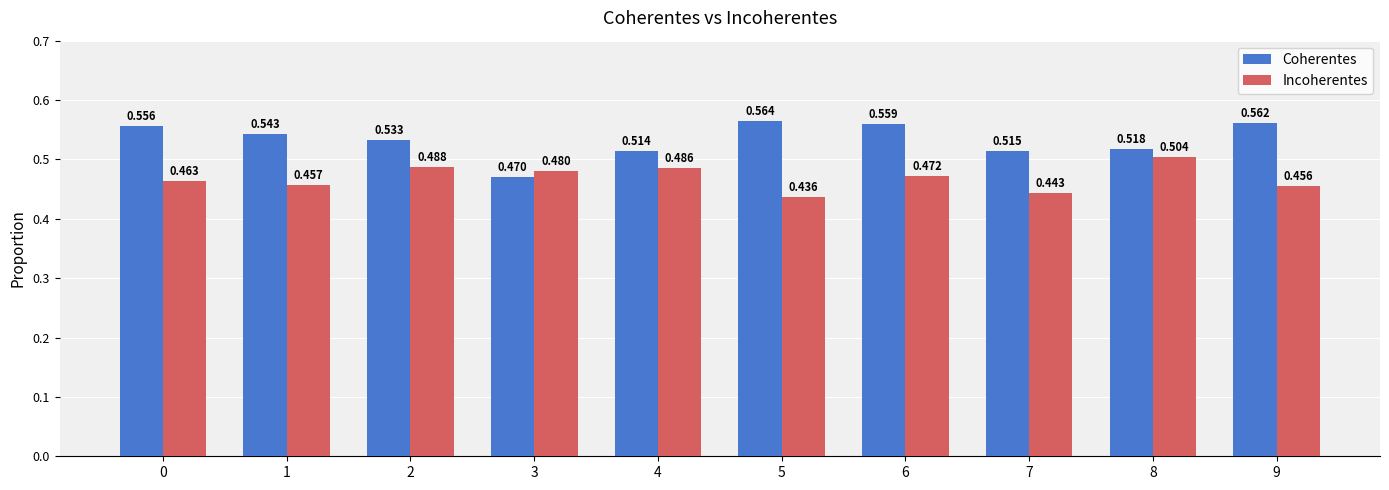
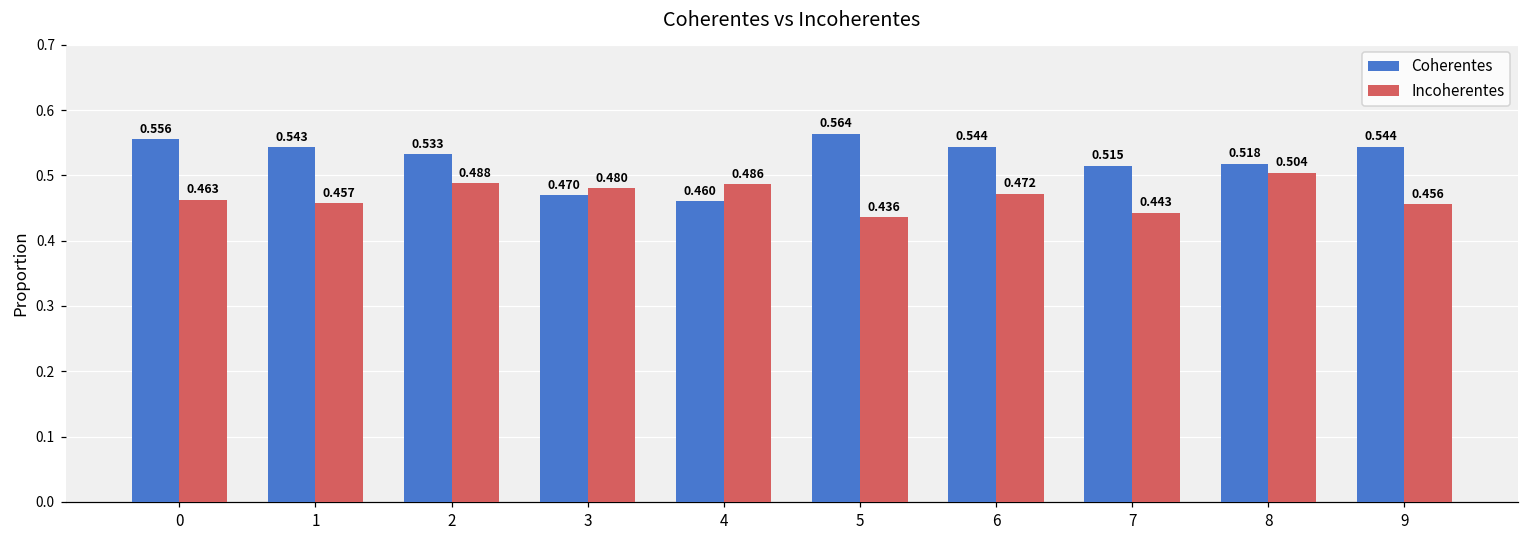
  {
    "Coherentes": {
      "0": 0.556,
      "1": 0.543,
      "2": 0.533,
      "3": 0.470,
-     "4": 0.514,
+     "4": 0.460,
      "5": 0.564,
-     "6": 0.559,
+     "6": 0.544,
      "7": 0.515,
      "8": 0.518,
-     "9": 0.562
+     "9": 0.544
    },
    "Incoherentes": {
      "0": 0.463,
      "1": 0.457,
      "2": 0.488,
      "3": 0.480,
      "4": 0.486,
      "5": 0.436,
      "6": 0.472,
      "7": 0.443,
      "8": 0.504,
      "9": 0.456
    }
  }
